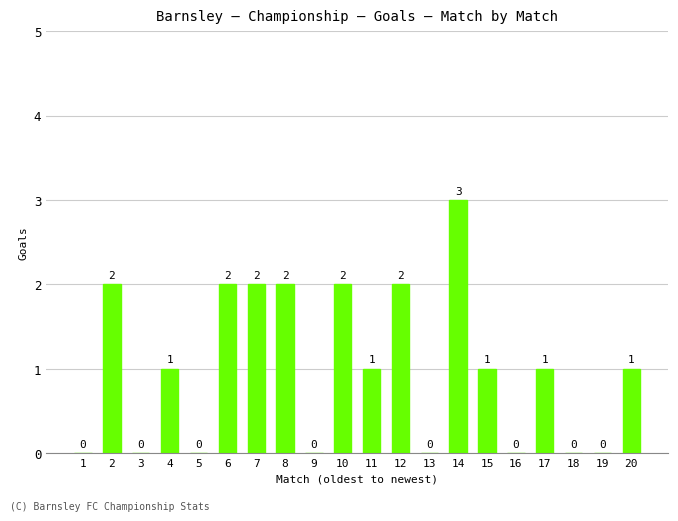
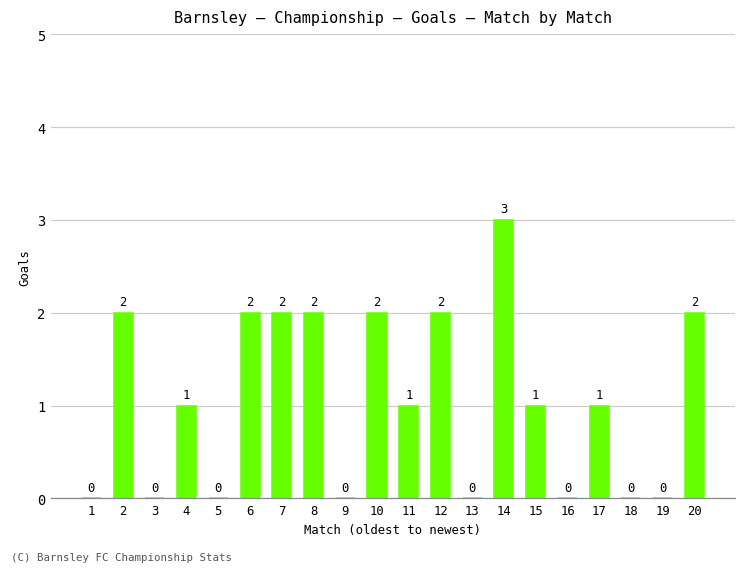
  {
    "1": 0,
    "2": 2,
    "3": 0,
    "4": 1,
    "5": 0,
    "6": 2,
    "7": 2,
    "8": 2,
    "9": 0,
    "10": 2,
    "11": 1,
    "12": 2,
    "13": 0,
    "14": 3,
    "15": 1,
    "16": 0,
    "17": 1,
    "18": 0,
    "19": 0,
-   "20": 1
+   "20": 2
  }
